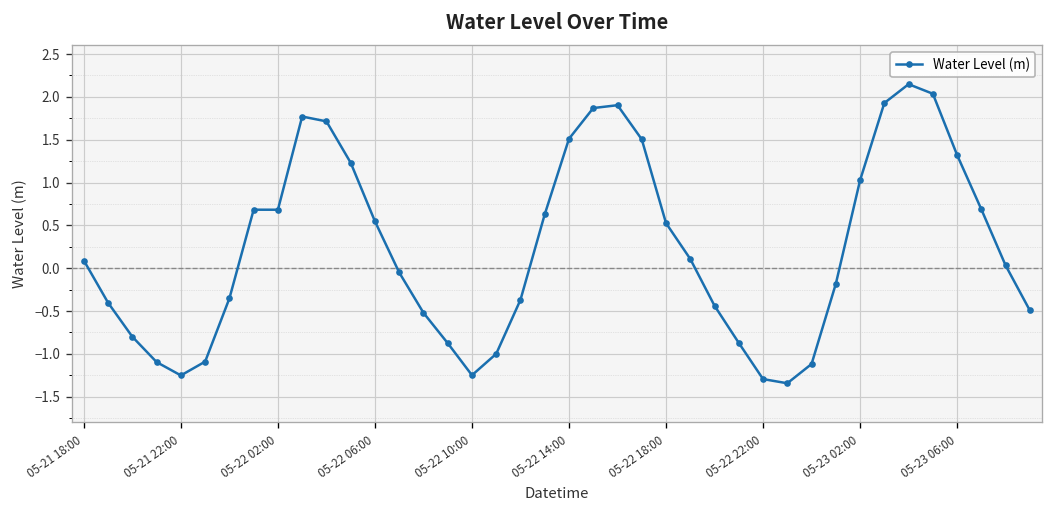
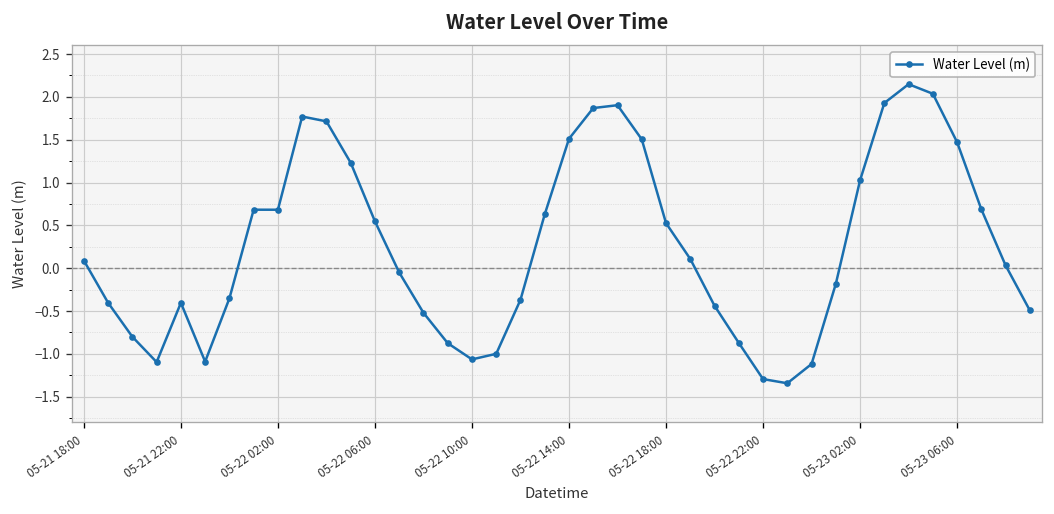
  {
    "05-21 18:00": 0.1,
-   "05-21 22:00": -1.3,
+   "05-21 22:00": -0.4,
    "05-22 02:00": 0.7,
    "05-22 06:00": 0.5,
-   "05-22 10:00": -1.2,
+   "05-22 10:00": -1.1,
    "05-22 14:00": 1.5,
    "05-22 18:00": 0.5,
    "05-22 22:00": -1.3,
    "05-23 02:00": 1.0,
-   "05-23 06:00": 1.3
+   "05-23 06:00": 1.5
  }
